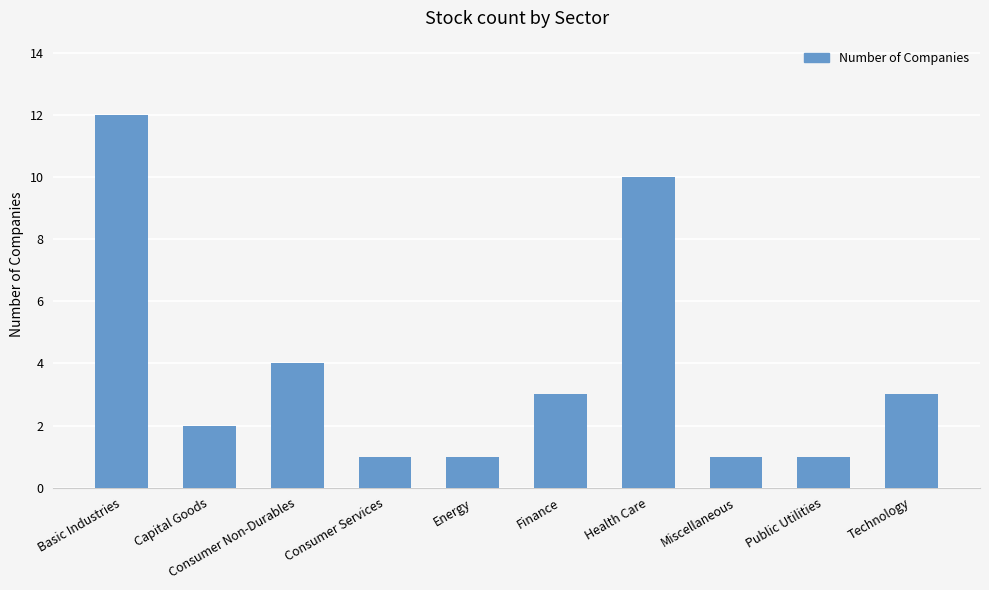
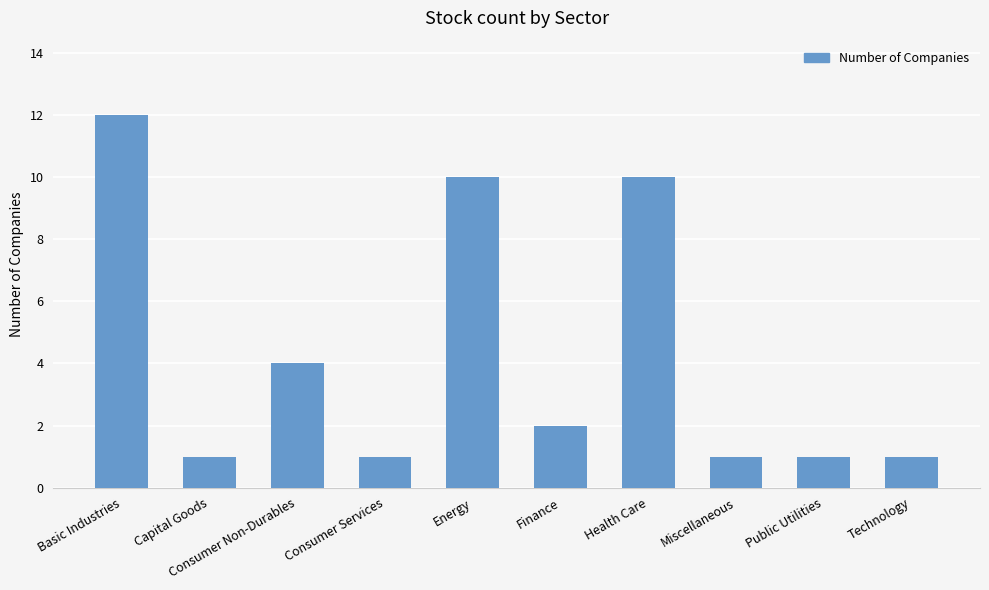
  {
    "Basic Industries": 12,
-   "Capital Goods": 2,
+   "Capital Goods": 1,
    "Consumer Non-Durables": 4,
    "Consumer Services": 1,
-   "Energy": 1,
-   "Finance": 3,
+   "Energy": 10,
+   "Finance": 2,
    "Health Care": 10,
    "Miscellaneous": 1,
    "Public Utilities": 1,
-   "Technology": 3
+   "Technology": 1
  }
